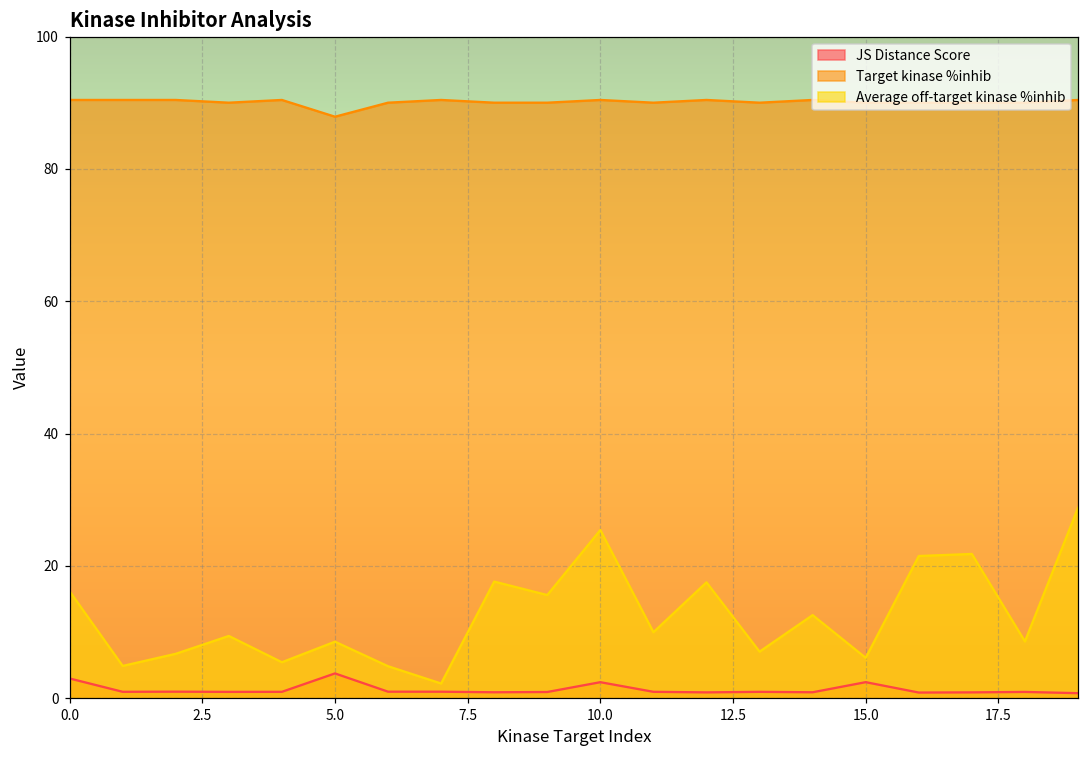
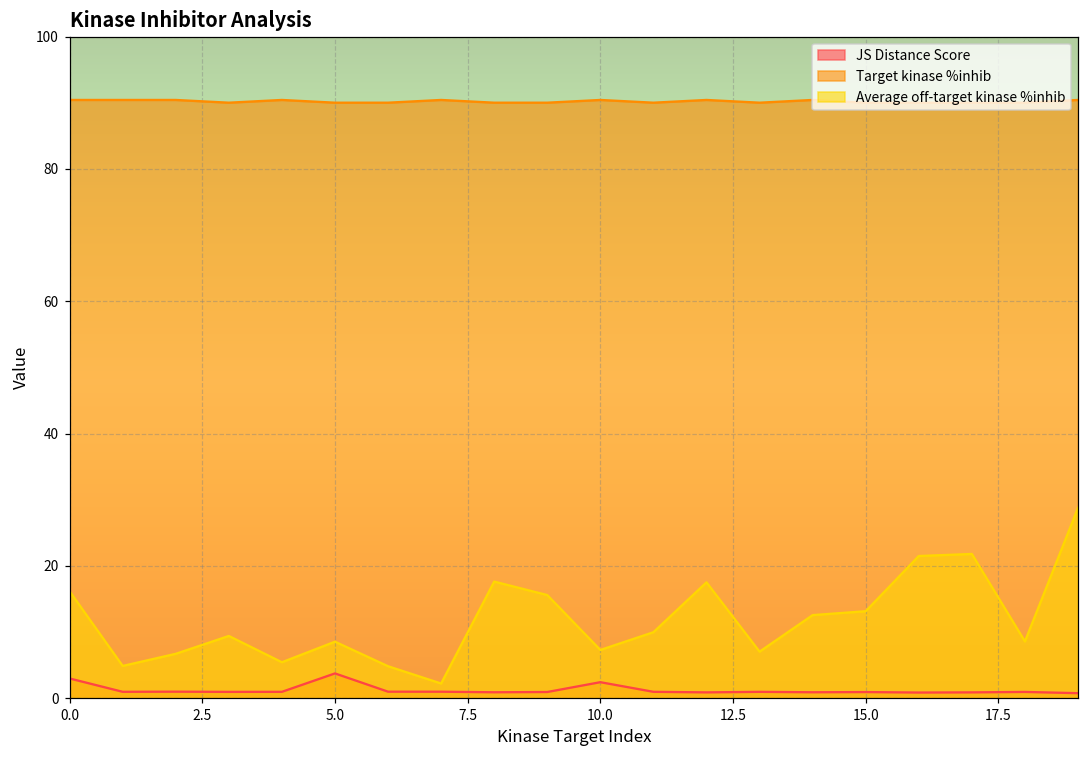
  {
    "JS Distance Score": {
      "0.0": 3,
      "5.0": 4,
      "10.0": 2,
-     "15.0": 2
+     "15.0": 1
    },
    "Target kinase %inhib": {
      "0.0": 90,
-     "5.0": 88,
+     "5.0": 90,
      "10.0": 90
    },
    "Average off-target kinase %inhib": {
      "0.0": 16,
      "5.0": 9,
-     "10.0": 25,
-     "15.0": 6
+     "10.0": 7,
+     "15.0": 13
    }
  }
